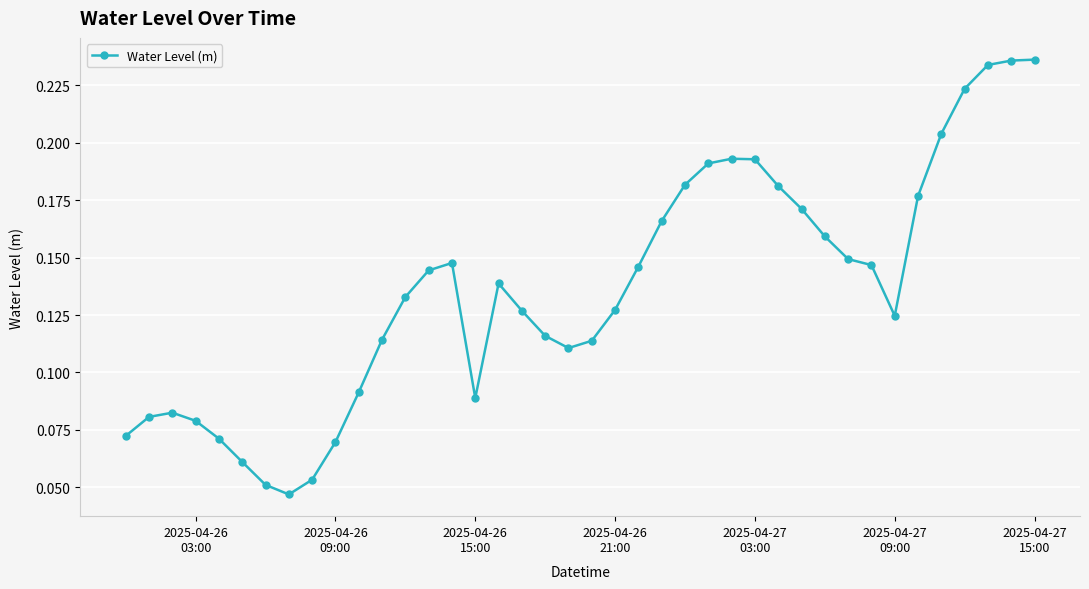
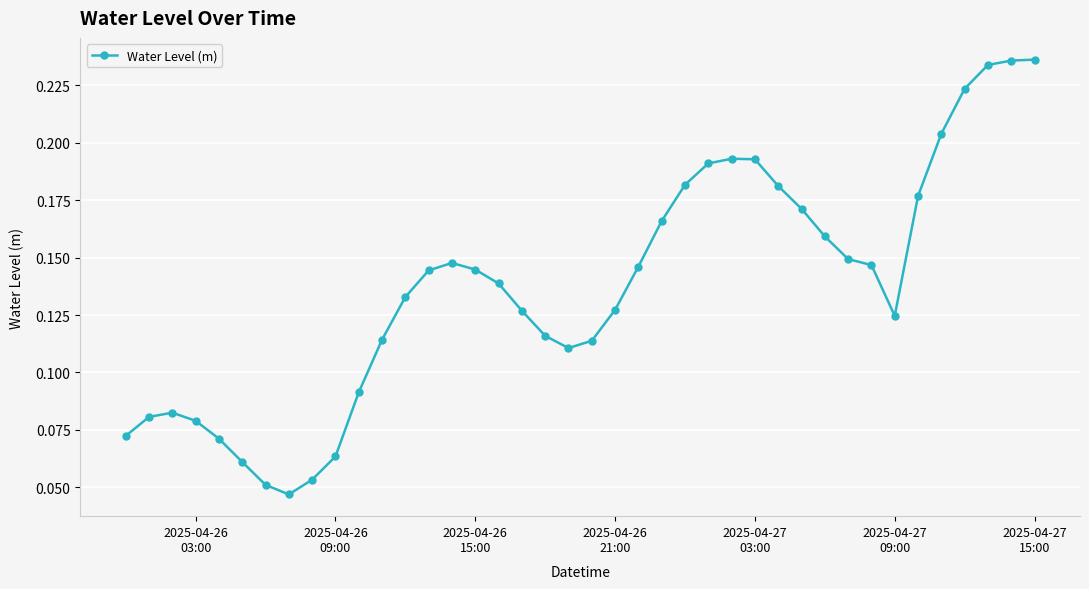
  {
    "2025-04-26 03:00": 0.079,
-   "2025-04-26 09:00": 0.070,
-   "2025-04-26 15:00": 0.089,
+   "2025-04-26 09:00": 0.063,
+   "2025-04-26 15:00": 0.145,
    "2025-04-26 21:00": 0.127,
    "2025-04-27 03:00": 0.193,
    "2025-04-27 09:00": 0.125,
    "2025-04-27 15:00": 0.236
  }
